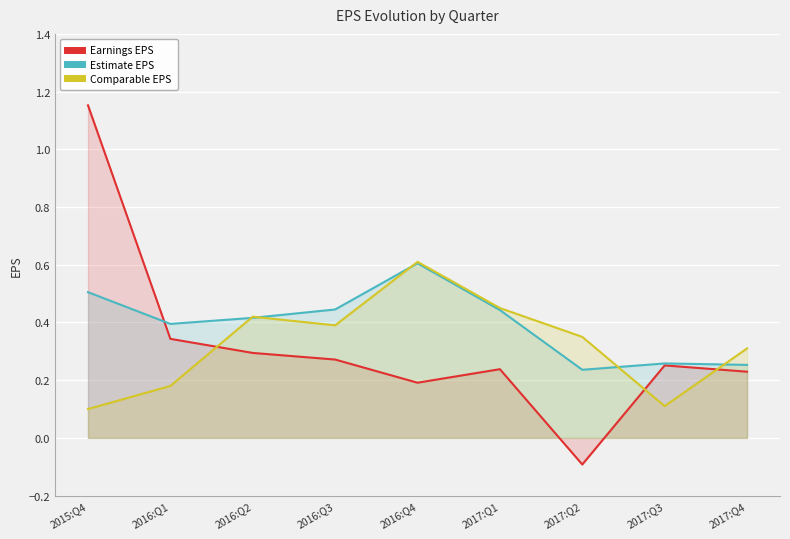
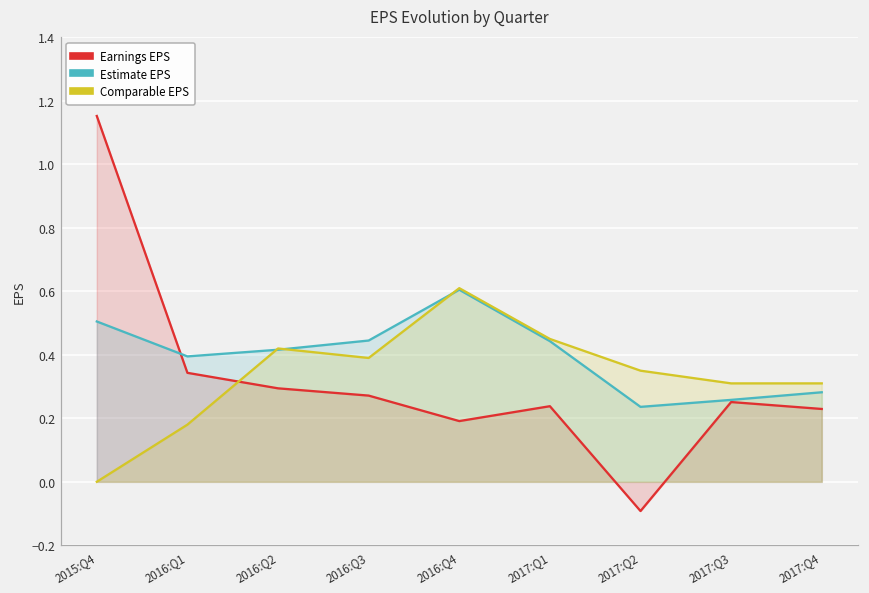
  {
    "Estimate EPS": {
      "2015:Q4": 0.51,
      "2016:Q1": 0.40,
      "2016:Q3": 0.45,
      "2017:Q2": 0.24,
-     "2017:Q4": 0.25
+     "2017:Q4": 0.28
    },
    "Comparable EPS": {
-     "2015:Q4": 0.1,
+     "2015:Q4": 0.0,
      "2016:Q1": 0.18,
      "2016:Q3": 0.39,
      "2017:Q2": 0.35,
-     "2017:Q3": 0.11,
+     "2017:Q3": 0.31,
      "2017:Q4": 0.31
    }
  }
